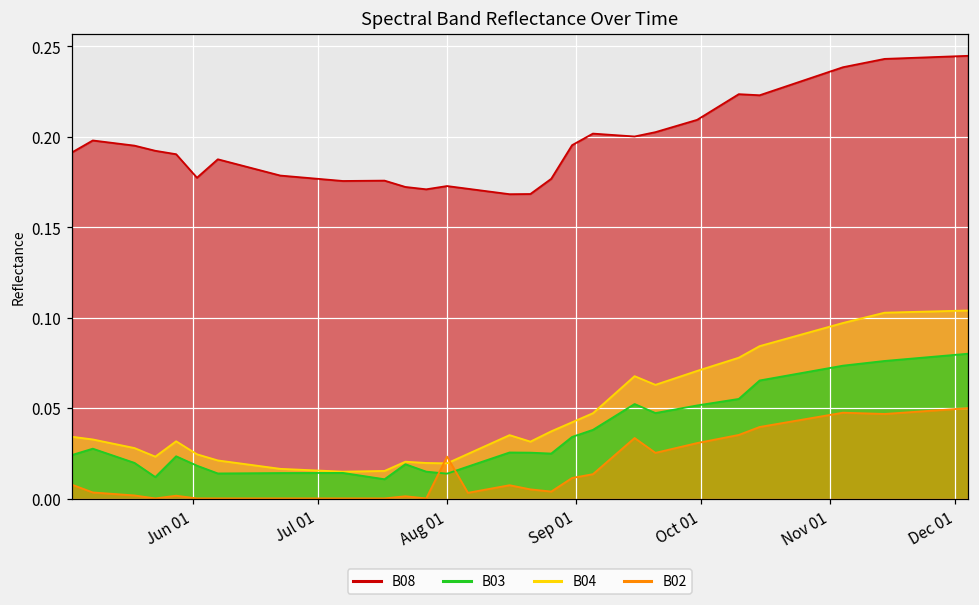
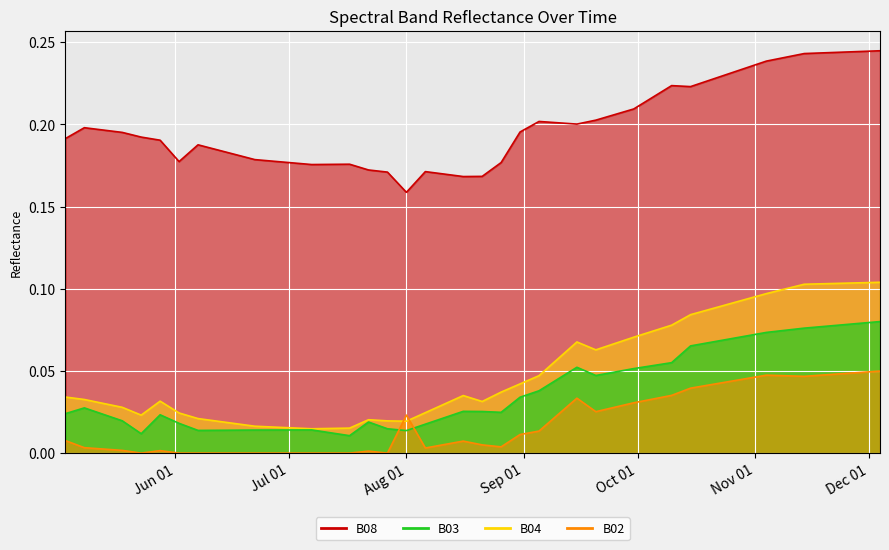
  {
    "B08": {
-     "Aug 01": 0.173
+     "Aug 01": 0.159
    },
    "B04": {
      "Aug 01": 0.020
    },
    "B03": {
      "Aug 01": 0.014
    },
    "B02": {
      "Aug 01": 0.023
    }
  }
